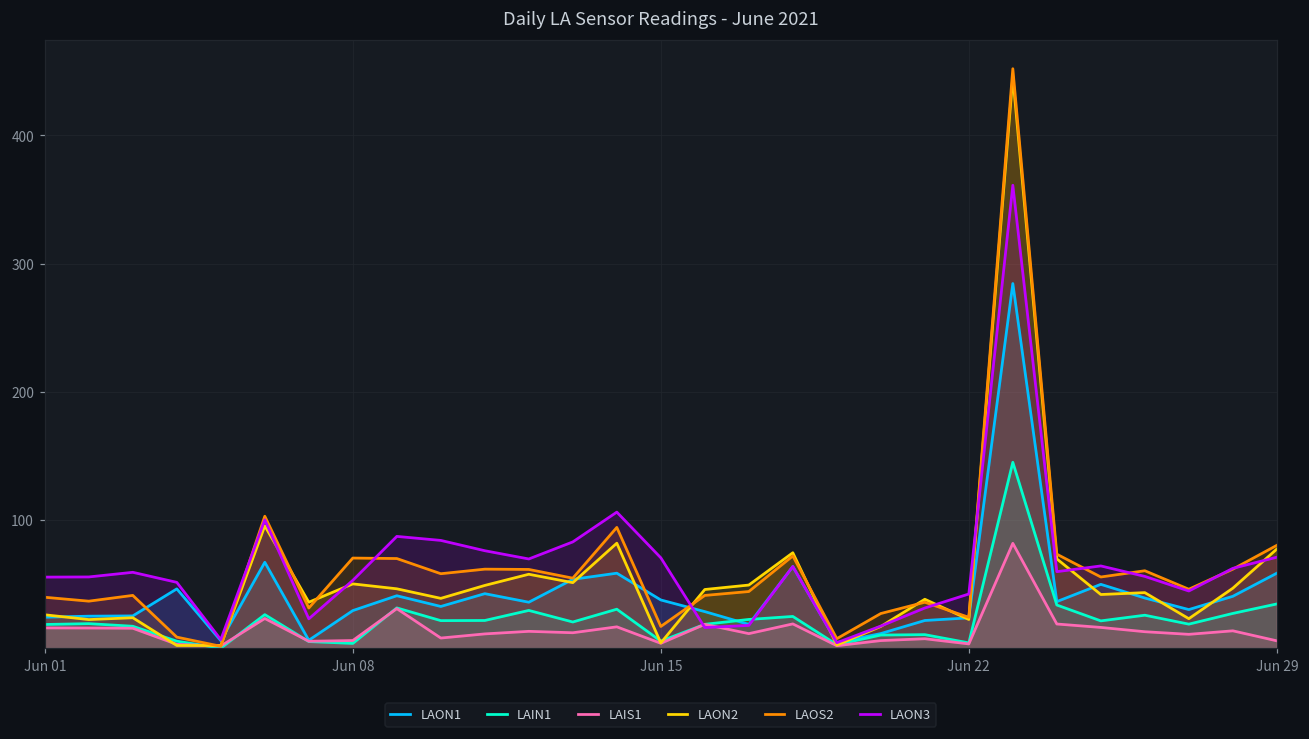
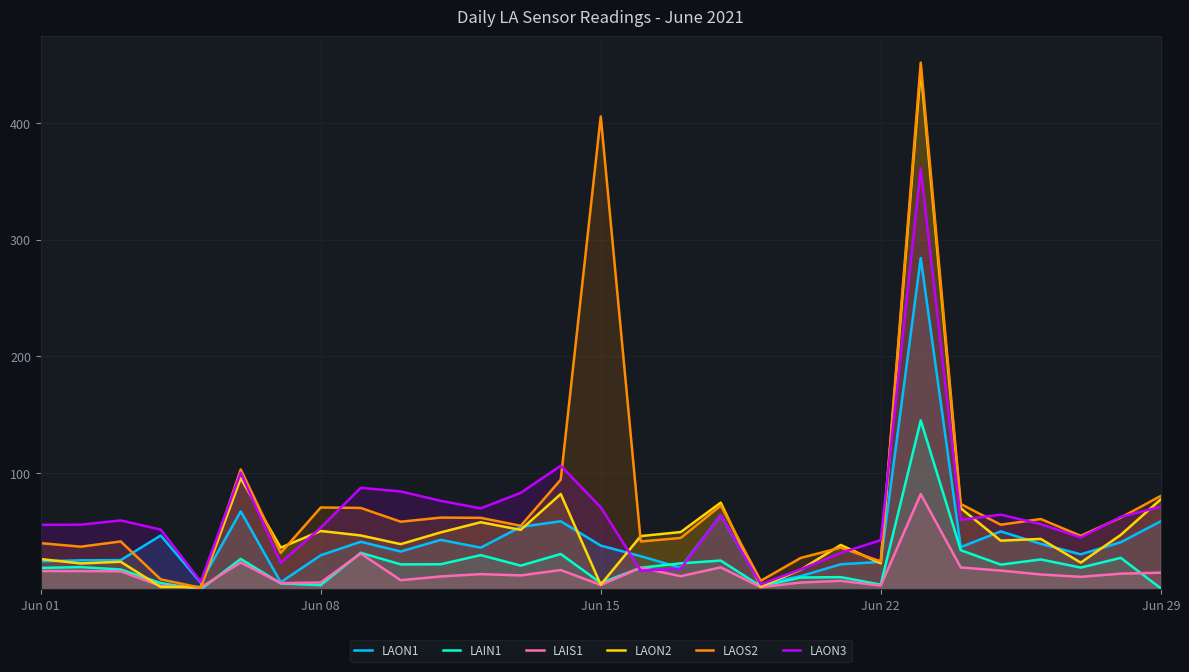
  {
    "LAON1": {
      "Jun 08": 29,
      "Jun 15": 38,
      "Jun 29": 59
    },
    "LAIN1": {
      "Jun 01": 19,
      "Jun 08": 4,
-     "Jun 29": 35
+     "Jun 29": 1
    },
    "LAIS1": {
      "Jun 01": 16,
      "Jun 08": 6,
-     "Jun 29": 6
+     "Jun 29": 14
    },
    "LAON2": {
      "Jun 08": 50,
      "Jun 29": 77
    },
    "LAOS2": {
      "Jun 01": 40,
      "Jun 08": 70,
-     "Jun 15": 17,
+     "Jun 15": 406,
      "Jun 29": 80
    },
    "LAON3": {
      "Jun 01": 56,
      "Jun 08": 53,
      "Jun 15": 71,
      "Jun 22": 42,
      "Jun 29": 71
    }
  }
